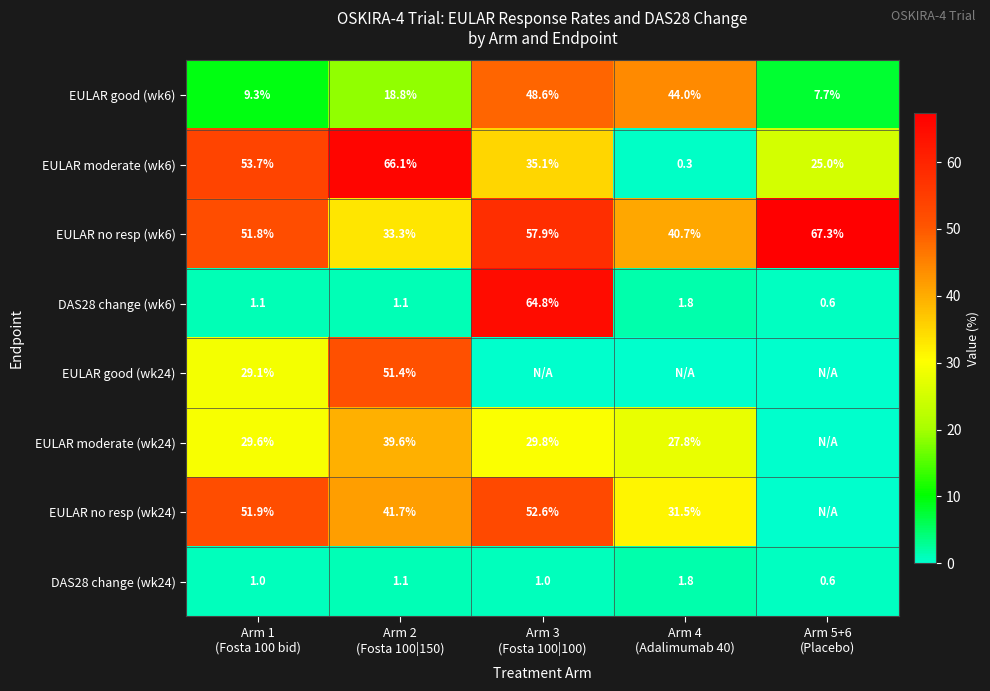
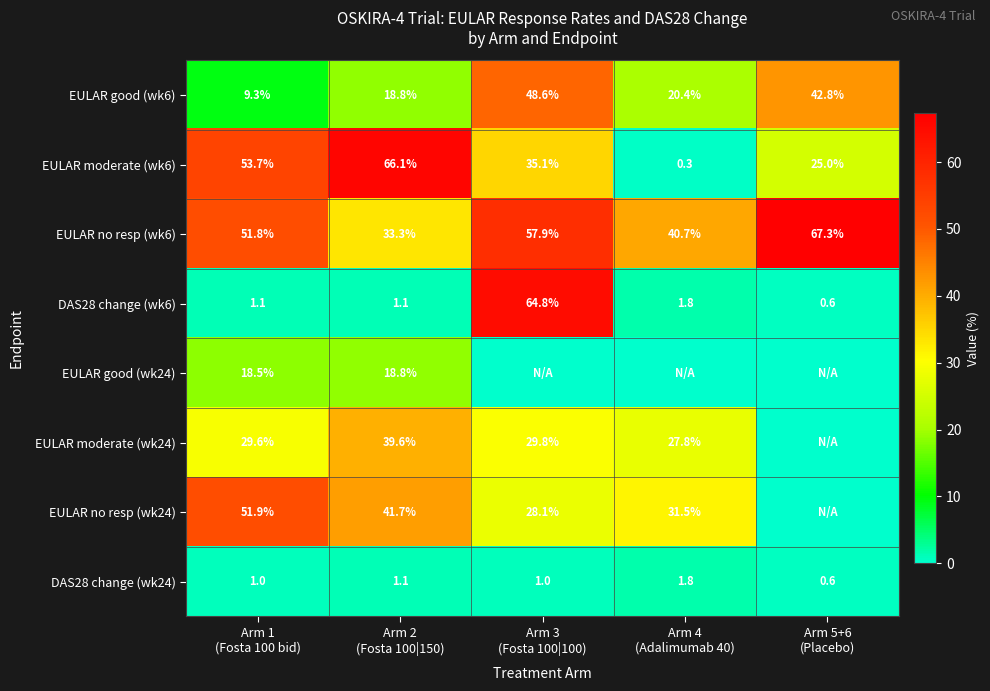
  {
    "EULAR good (wk6)": {
      "Arm 1 (Fosta 100 bid)": "9.3%",
      "Arm 2 (Fosta 100|150)": "18.8%",
      "Arm 3 (Fosta 100|100)": "48.6%",
-     "Arm 4 (Adalimumab 40)": "44.0%",
-     "Arm 5+6 (Placebo)": "7.7%"
+     "Arm 4 (Adalimumab 40)": "20.4%",
+     "Arm 5+6 (Placebo)": "42.8%"
    },
    "EULAR moderate (wk6)": {
      "Arm 1 (Fosta 100 bid)": "53.7%",
      "Arm 2 (Fosta 100|150)": "66.1%",
      "Arm 3 (Fosta 100|100)": "35.1%",
      "Arm 4 (Adalimumab 40)": "0.3",
      "Arm 5+6 (Placebo)": "25.0%"
    },
    "EULAR no resp (wk6)": {
      "Arm 1 (Fosta 100 bid)": "51.8%",
      "Arm 2 (Fosta 100|150)": "33.3%",
      "Arm 3 (Fosta 100|100)": "57.9%",
      "Arm 4 (Adalimumab 40)": "40.7%",
      "Arm 5+6 (Placebo)": "67.3%"
    },
    "DAS28 change (wk6)": {
      "Arm 1 (Fosta 100 bid)": "1.1",
      "Arm 2 (Fosta 100|150)": "1.1",
      "Arm 3 (Fosta 100|100)": "64.8%",
      "Arm 4 (Adalimumab 40)": "1.8",
      "Arm 5+6 (Placebo)": "0.6"
    },
    "EULAR good (wk24)": {
-     "Arm 1 (Fosta 100 bid)": "29.1%",
-     "Arm 2 (Fosta 100|150)": "51.4%"
+     "Arm 1 (Fosta 100 bid)": "18.5%",
+     "Arm 2 (Fosta 100|150)": "18.8%"
    },
    "EULAR moderate (wk24)": {
      "Arm 1 (Fosta 100 bid)": "29.6%",
      "Arm 2 (Fosta 100|150)": "39.6%",
      "Arm 3 (Fosta 100|100)": "29.8%",
      "Arm 4 (Adalimumab 40)": "27.8%"
    },
    "EULAR no resp (wk24)": {
      "Arm 1 (Fosta 100 bid)": "51.9%",
      "Arm 2 (Fosta 100|150)": "41.7%",
-     "Arm 3 (Fosta 100|100)": "52.6%",
+     "Arm 3 (Fosta 100|100)": "28.1%",
      "Arm 4 (Adalimumab 40)": "31.5%"
    },
    "DAS28 change (wk24)": {
      "Arm 1 (Fosta 100 bid)": "1.0",
      "Arm 2 (Fosta 100|150)": "1.1",
      "Arm 3 (Fosta 100|100)": "1.0",
      "Arm 4 (Adalimumab 40)": "1.8",
      "Arm 5+6 (Placebo)": "0.6"
    }
  }
